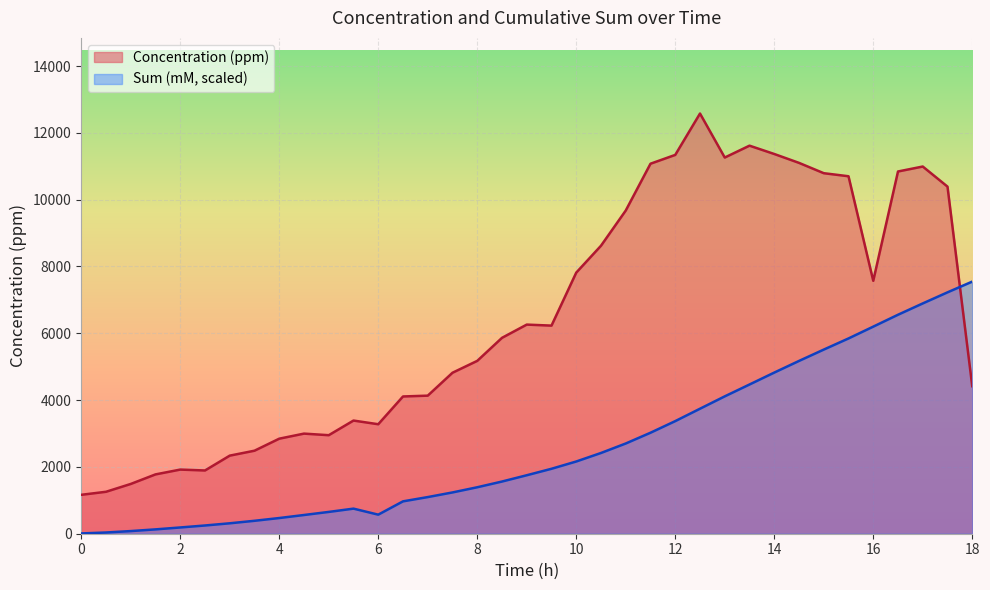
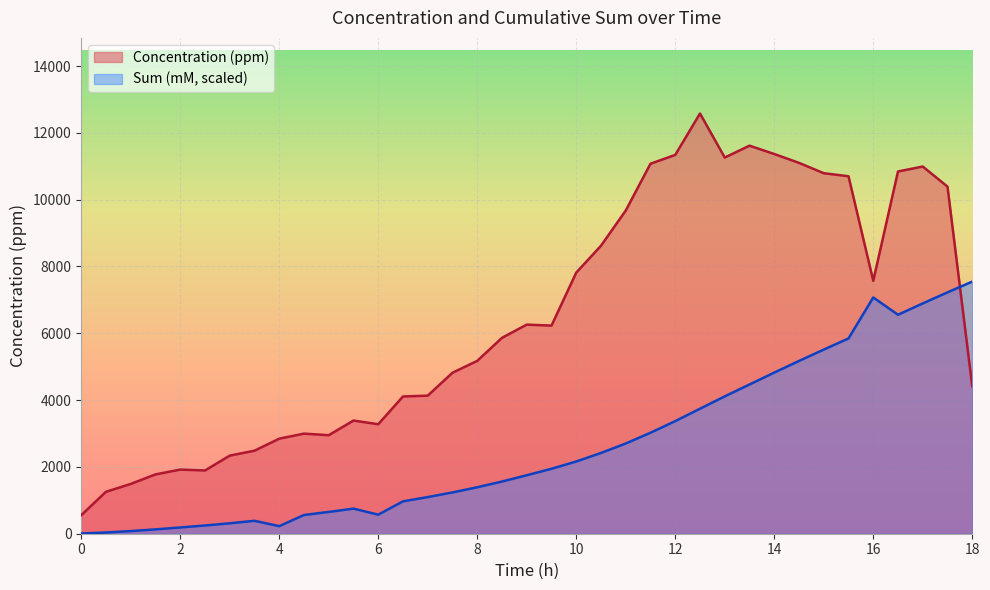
  {
    "Concentration (ppm)": {
-     "0": 1200,
+     "0": 600,
      "2": 1900,
      "4": 2800,
      "6": 3300,
      "8": 5200,
      "10": 7800,
      "12": 11300,
      "14": 11400,
      "16": 7600,
      "18": 4400
    },
    "Sum (mM, scaled)": {
      "0": 0,
      "2": 200,
-     "4": 500,
+     "4": 200,
      "6": 600,
      "8": 1400,
      "10": 2200,
      "12": 3400,
      "14": 4800,
-     "16": 6200,
+     "16": 7100,
      "18": 7500
    }
  }
